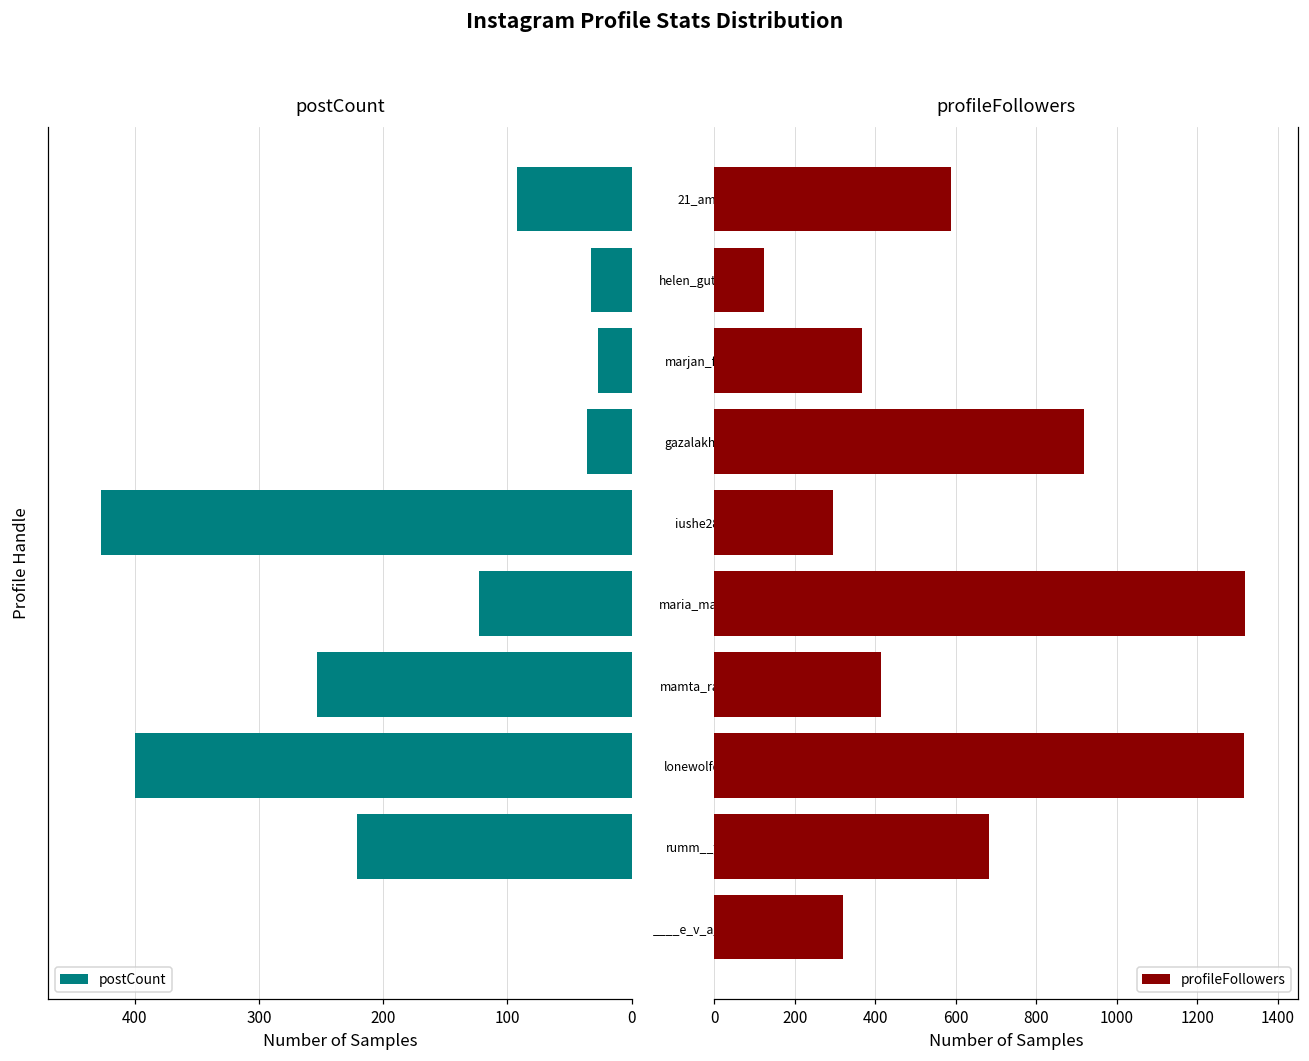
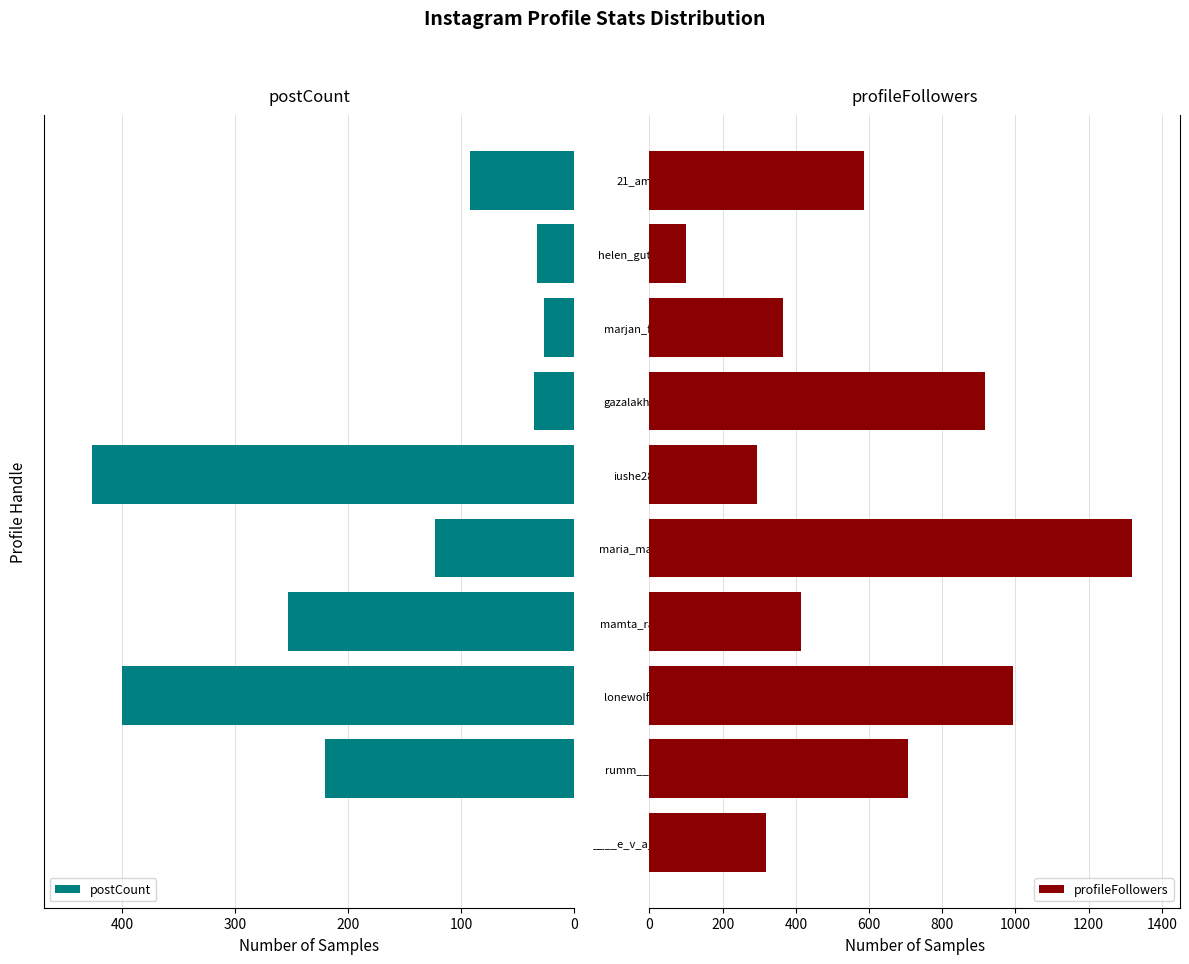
  {
    "profileFollowers": {
      "21_amyy": 590,
-     "helen_gutmann": 120,
+     "helen_gutmann": 100,
      "marjan_faizal": 370,
      "gazalakhan97": 920,
      "iushe2895": 290,
      "maria_mangaly": 1320,
      "mamta_rane23": 410,
-     "lonewolfdiary": 1320,
-     "rumm__yeah": 680,
+     "lonewolfdiary": 990,
+     "rumm__yeah": 710,
      "____e_v_a______": 320
    }
  }
